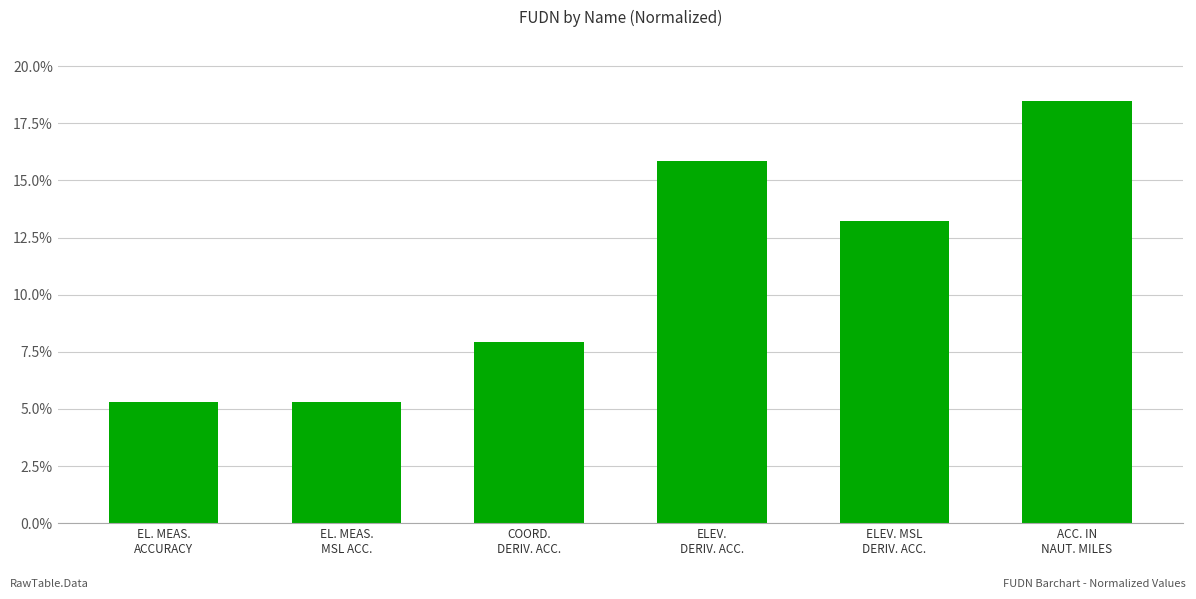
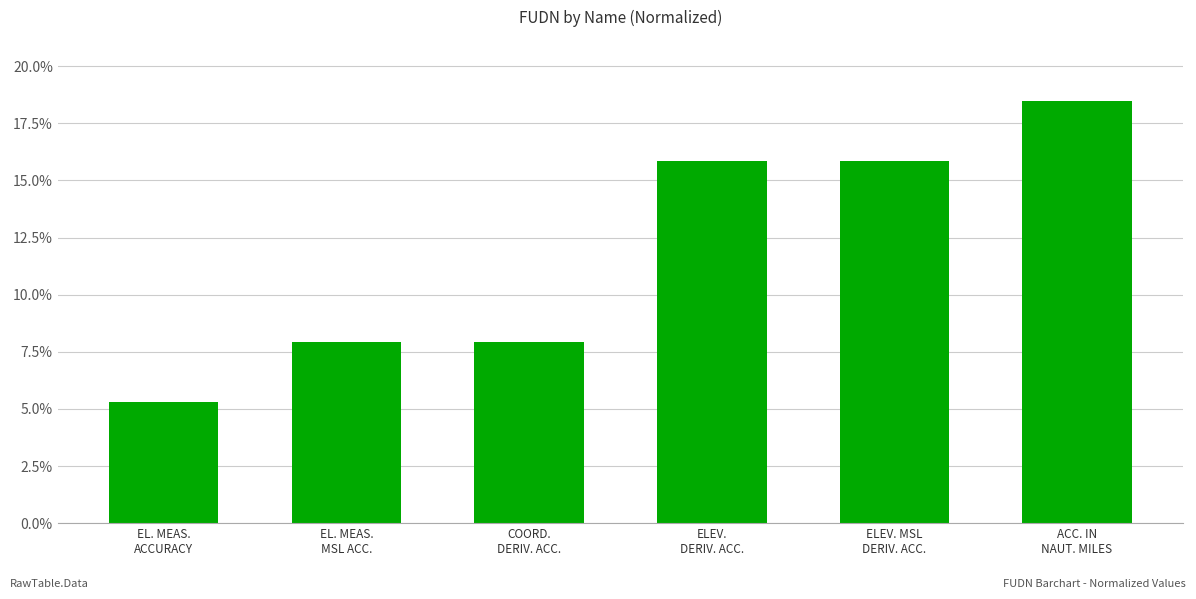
  {
    "EL. MEAS. ACCURACY": "5.3%",
-   "EL. MEAS. MSL ACC.": "5.3%",
+   "EL. MEAS. MSL ACC.": "7.9%",
    "COORD. DERIV. ACC.": "7.9%",
    "ELEV. DERIV. ACC.": "15.9%",
-   "ELEV. MSL DERIV. ACC.": "13.2%",
+   "ELEV. MSL DERIV. ACC.": "15.9%",
    "ACC. IN NAUT. MILES": "18.5%"
  }
